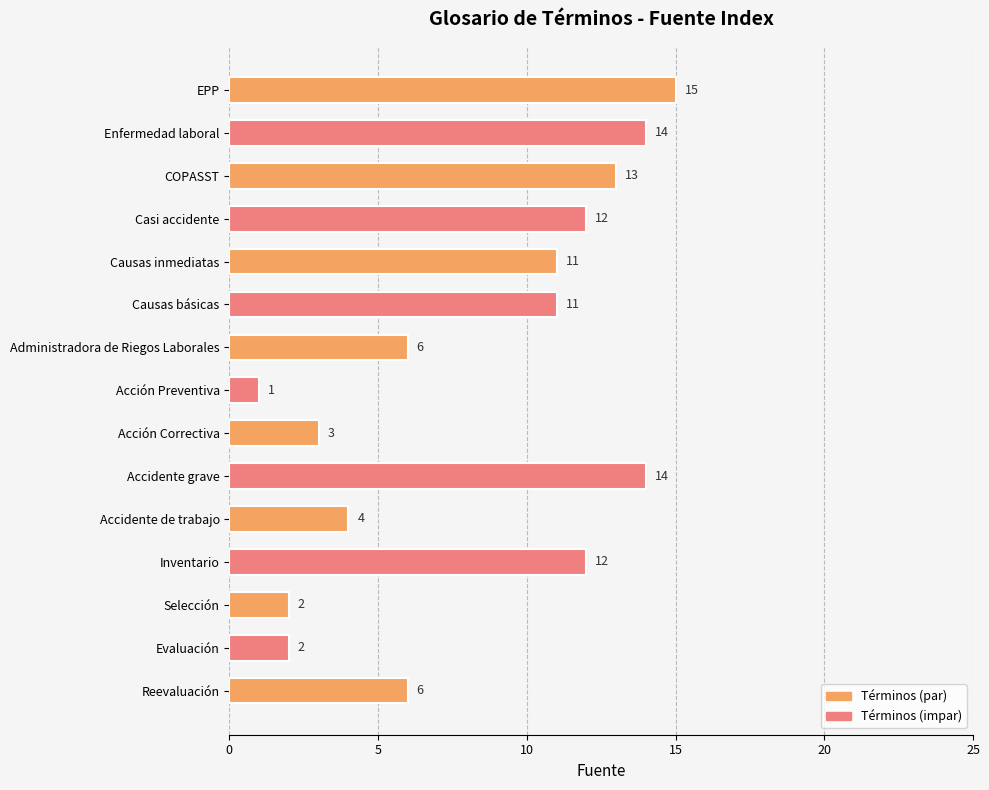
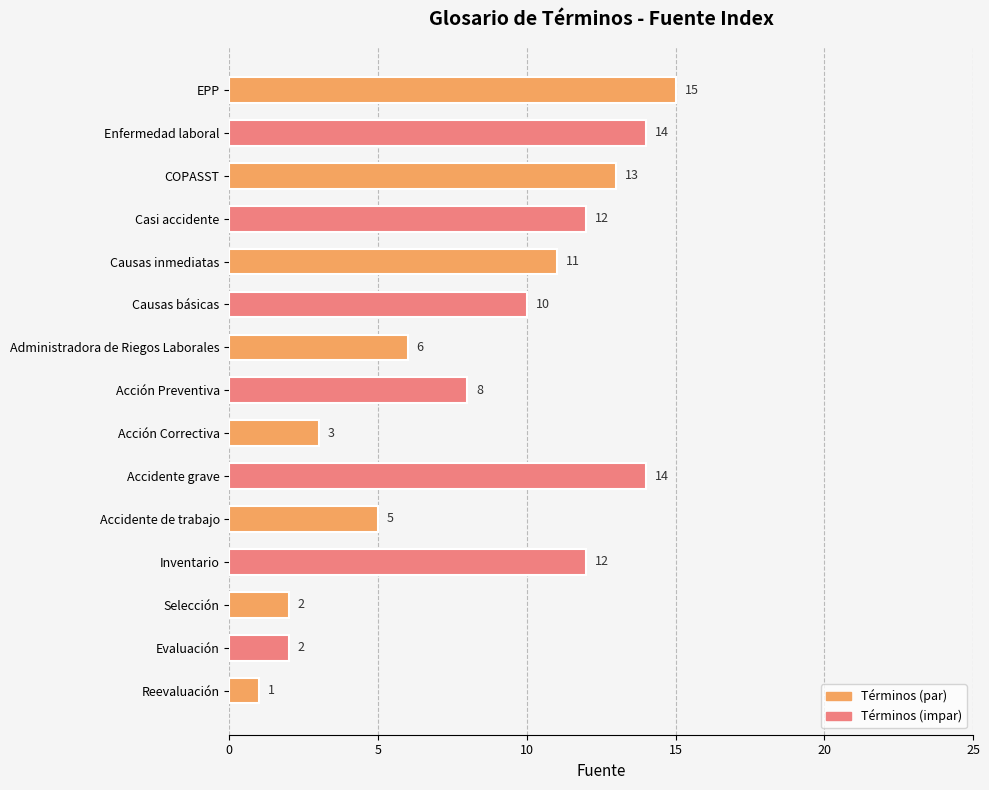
  {
    "EPP": 15,
    "Enfermedad laboral": 14,
    "COPASST": 13,
    "Casi accidente": 12,
    "Causas inmediatas": 11,
-   "Causas básicas": 11,
+   "Causas básicas": 10,
    "Administradora de Riegos Laborales": 6,
-   "Acción Preventiva": 1,
+   "Acción Preventiva": 8,
    "Acción Correctiva": 3,
    "Accidente grave": 14,
-   "Accidente de trabajo": 4,
+   "Accidente de trabajo": 5,
    "Inventario": 12,
    "Selección": 2,
    "Evaluación": 2,
-   "Reevaluación": 6
+   "Reevaluación": 1
  }
